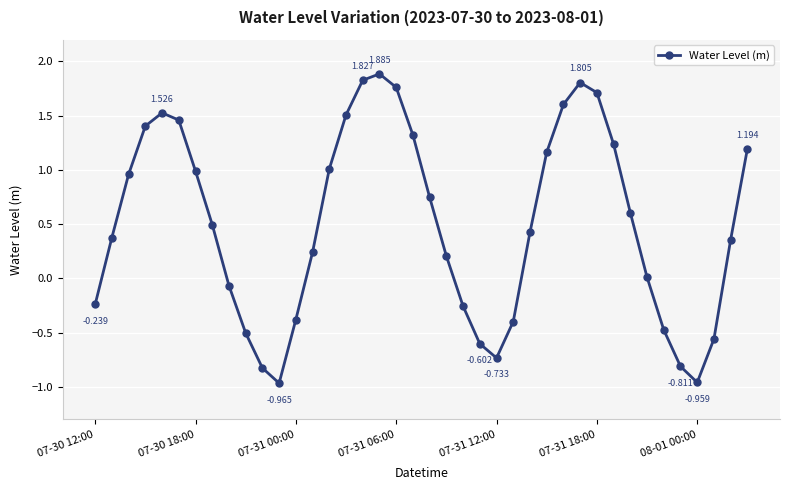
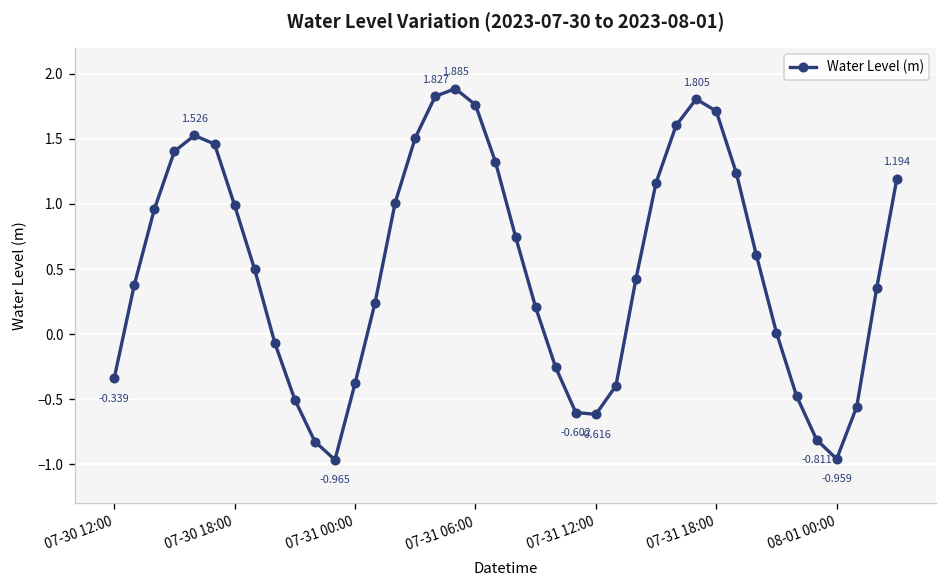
  {
-   "07-30 12:00": -0.239,
-   "07-31 12:00": -0.733,
+   "07-30 12:00": -0.339,
+   "07-31 12:00": -0.616,
    "08-01 00:00": -0.959
  }
